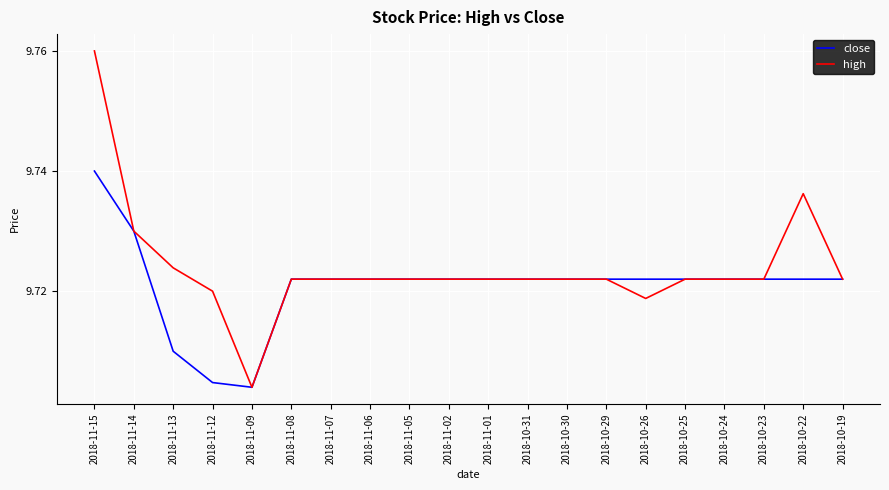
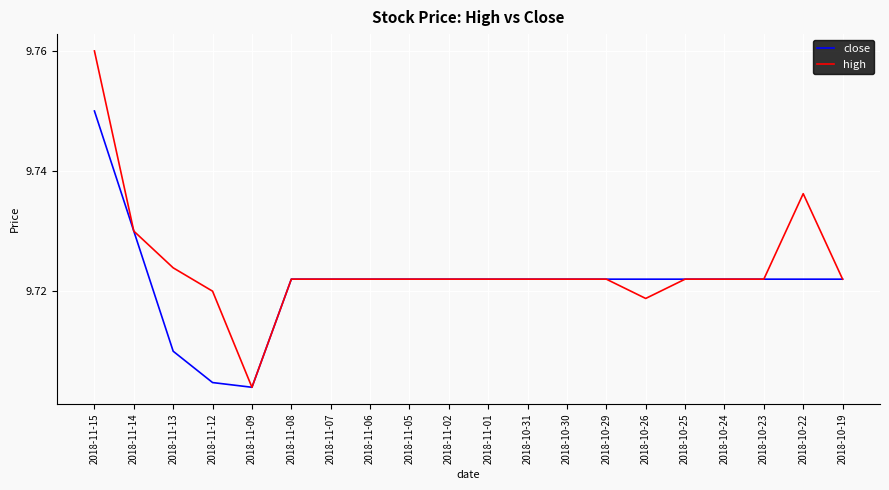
  {
    "close": {
-     "2018-11-15": 9.74,
+     "2018-11-15": 9.75,
      "2018-11-13": 9.71,
      "2018-11-12": 9.705,
      "2018-10-26": 9.722,
      "2018-10-22": 9.722
    },
    "high": {
      "2018-11-15": 9.76,
      "2018-11-13": 9.724,
      "2018-11-12": 9.72,
      "2018-10-26": 9.719,
      "2018-10-22": 9.736
    }
  }
